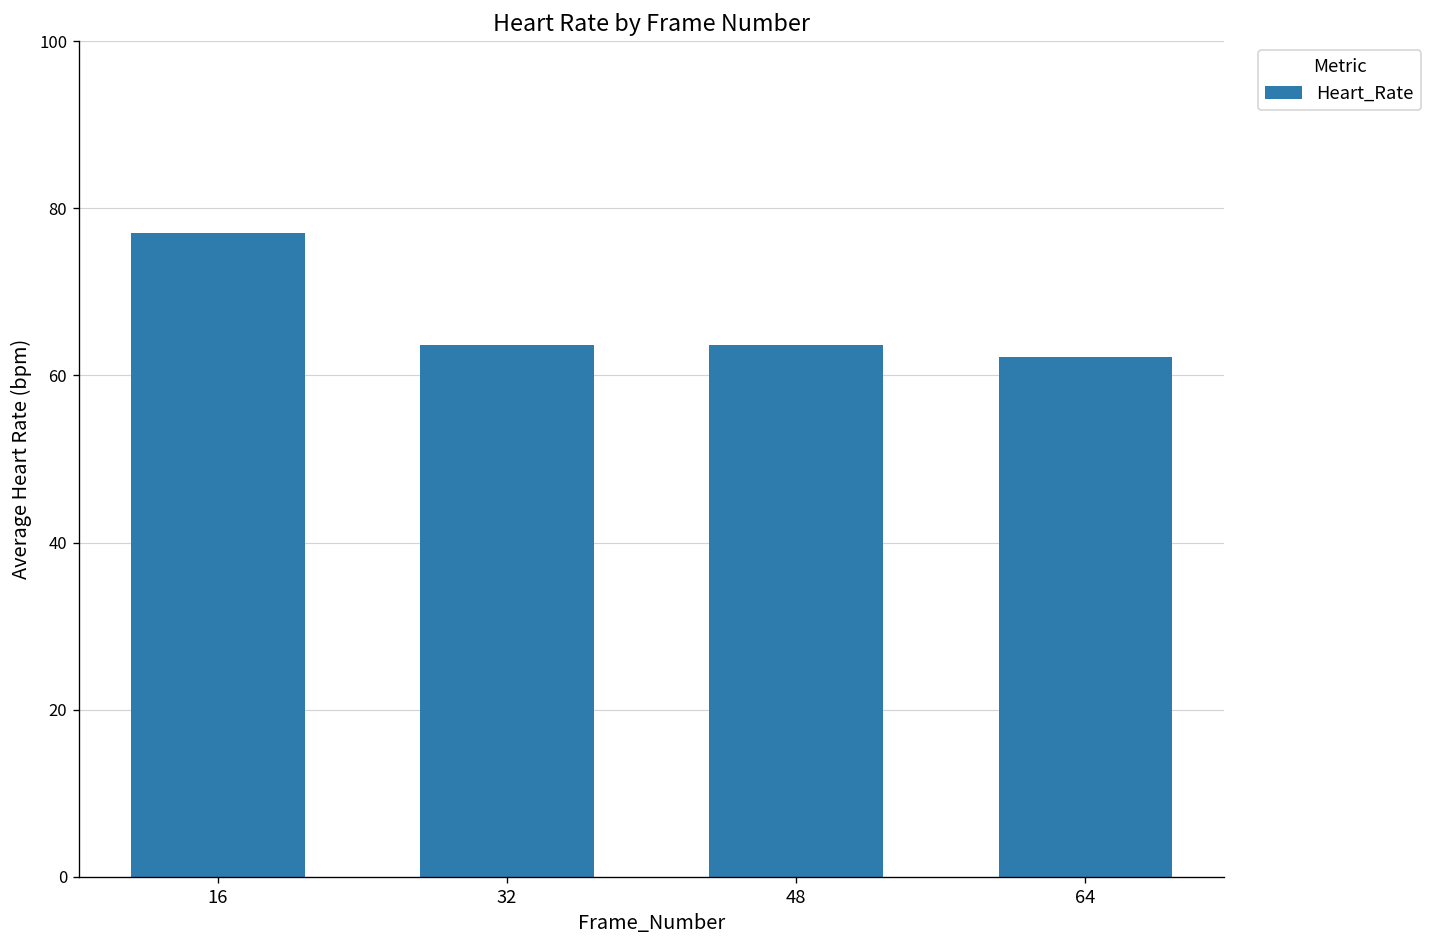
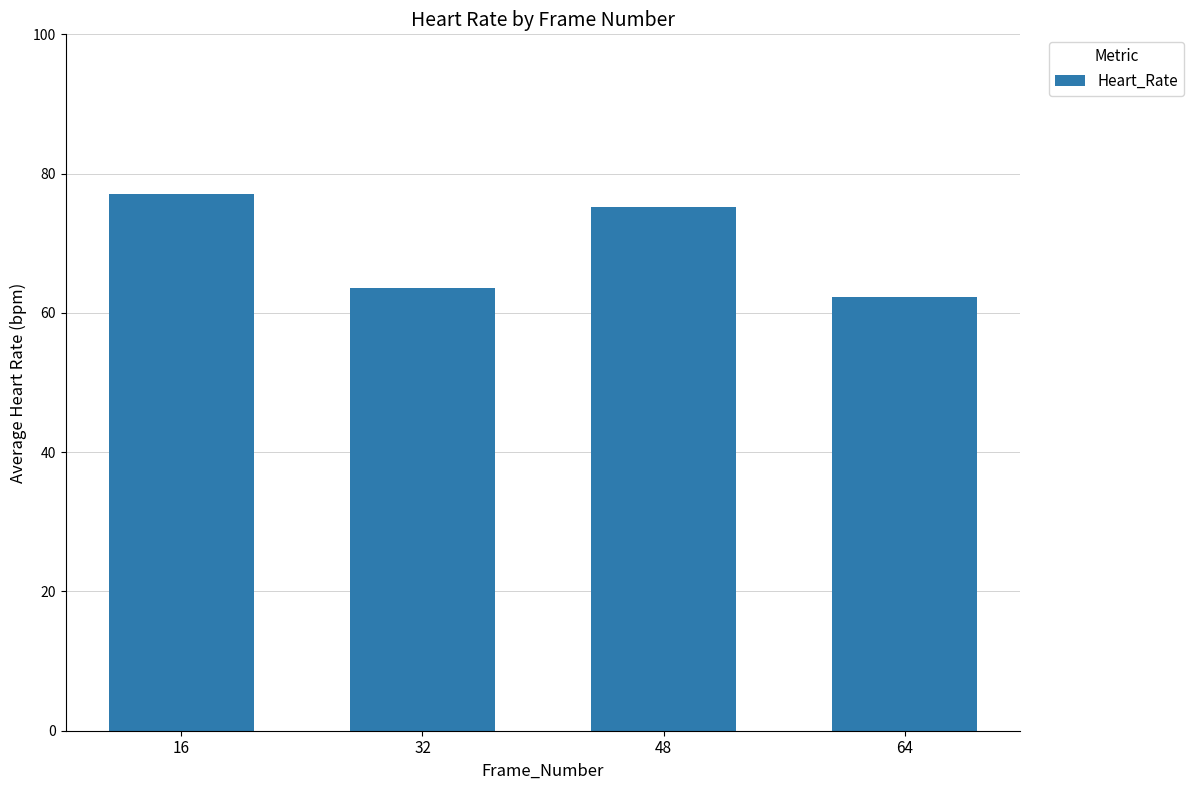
  {
    "16": 77,
    "32": 64,
-   "48": 64,
+   "48": 75,
    "64": 62
  }
